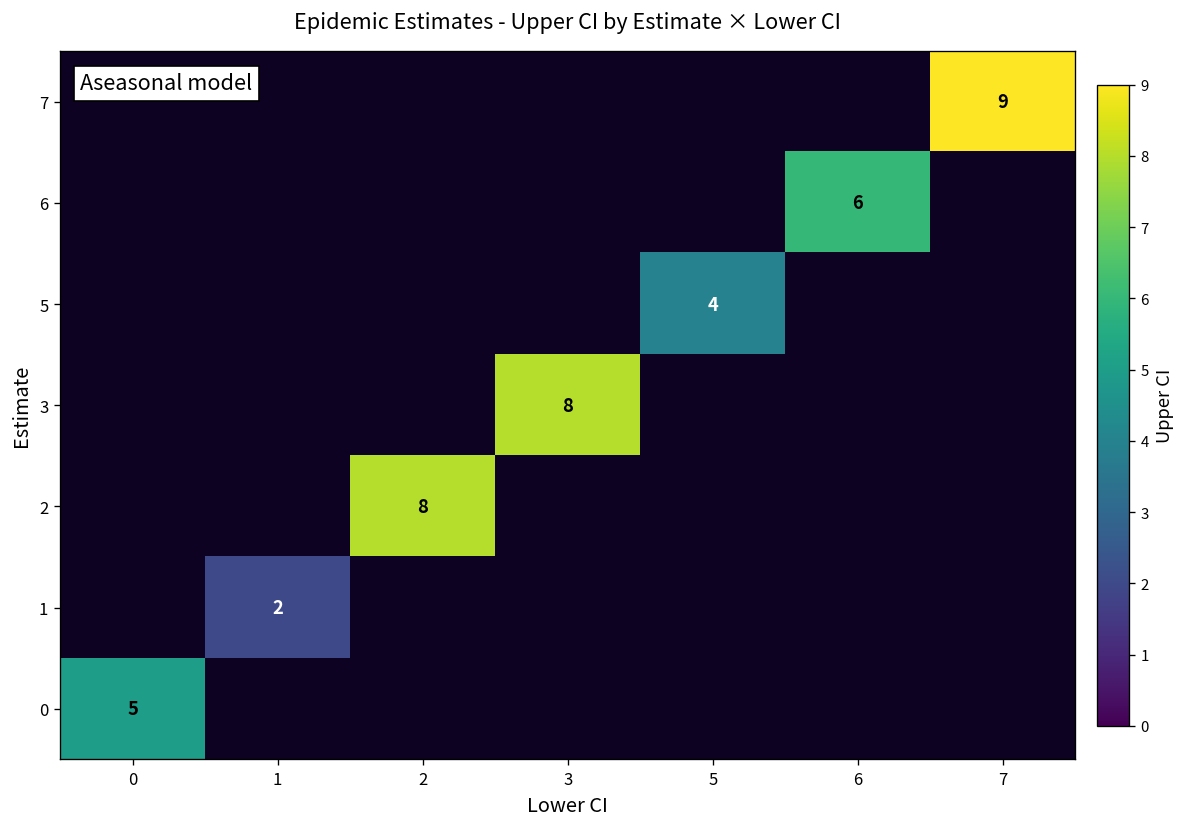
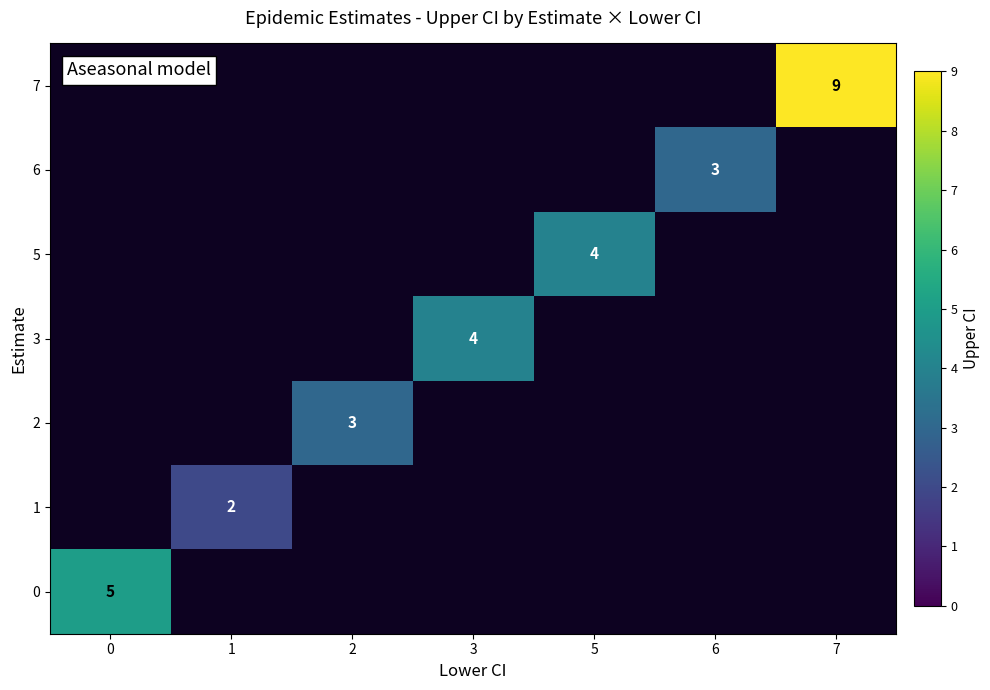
  {
    "7": {
      "7": 9
    },
    "6": {
-     "6": 6
+     "6": 3
    },
    "5": {
      "5": 4
    },
    "3": {
-     "3": 8
+     "3": 4
    },
    "2": {
-     "2": 8
+     "2": 3
    },
    "1": {
      "1": 2
    },
    "0": {
      "0": 5
    }
  }
